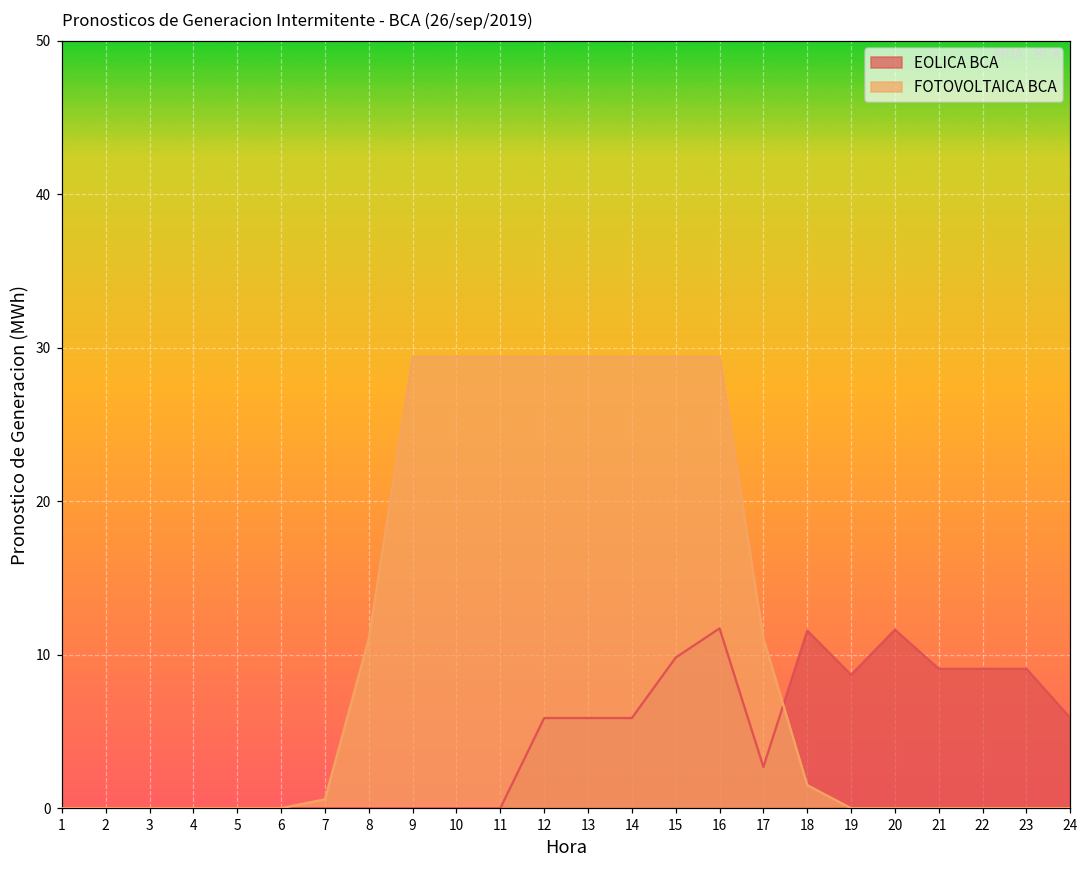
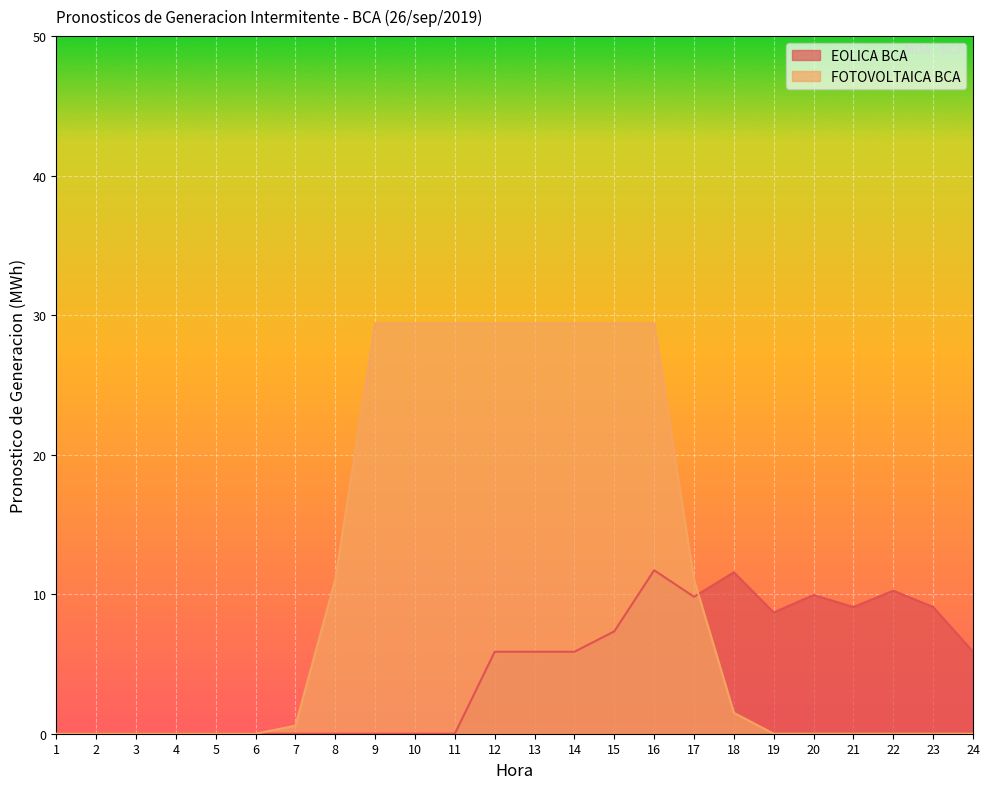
  {
    "EOLICA BCA": {
      "7": 0.0,
      "8": 0.0,
      "9": 0.0,
      "10": 0.0,
      "11": 0.0,
      "12": 5.9,
      "13": 5.9,
      "14": 5.9,
-     "15": 9.8,
+     "15": 7.3,
      "16": 11.7,
-     "17": 2.7,
+     "17": 9.8,
      "18": 11.6,
      "19": 8.7,
-     "20": 11.6,
+     "20": 9.9,
      "21": 9.1,
-     "22": 9.1,
+     "22": 10.3,
      "23": 9.1,
      "24": 5.9
    },
    "FOTOVOLTAICA BCA": {
      "7": 0.6,
      "8": 11.1,
      "9": 29.4,
      "10": 29.4,
      "11": 29.4,
      "12": 29.4,
      "13": 29.4,
      "14": 29.4,
      "15": 29.4,
      "16": 29.4,
      "17": 11.1,
      "18": 1.5,
      "19": 0.0,
      "20": 0.0,
      "21": 0.0,
      "22": 0.0,
      "23": 0.0,
      "24": 0.0
    }
  }
